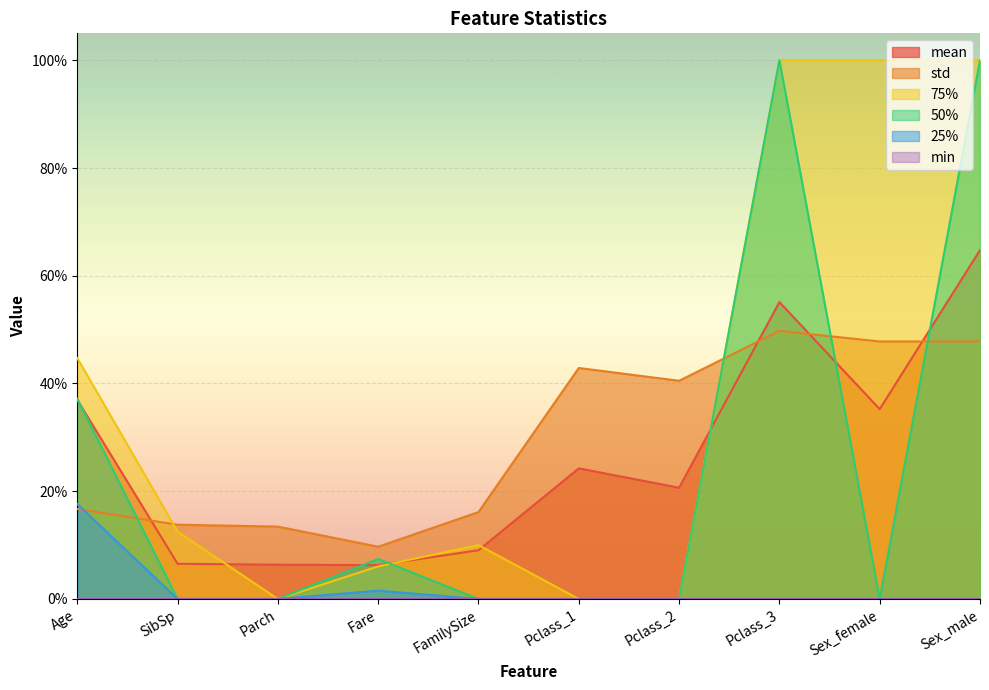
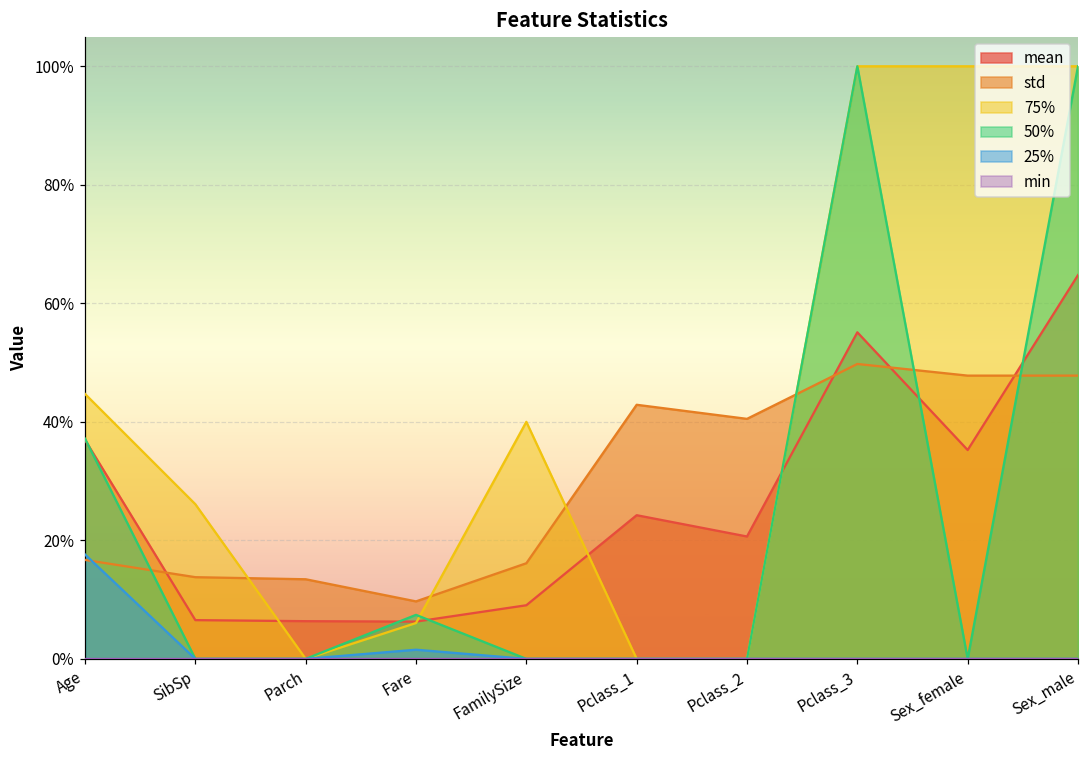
  {
    "75%": {
      "Age": "45%",
-     "SibSp": "13%",
-     "FamilySize": "10%",
+     "SibSp": "26%",
+     "FamilySize": "40%",
      "Sex_female": "100%"
    },
    "50%": {
      "Fare": "7%"
    },
    "25%": {
      "Age": "18%",
      "Fare": "2%"
    },
    "min": {
      "Age": "0%",
      "Fare": "0%"
    }
  }
